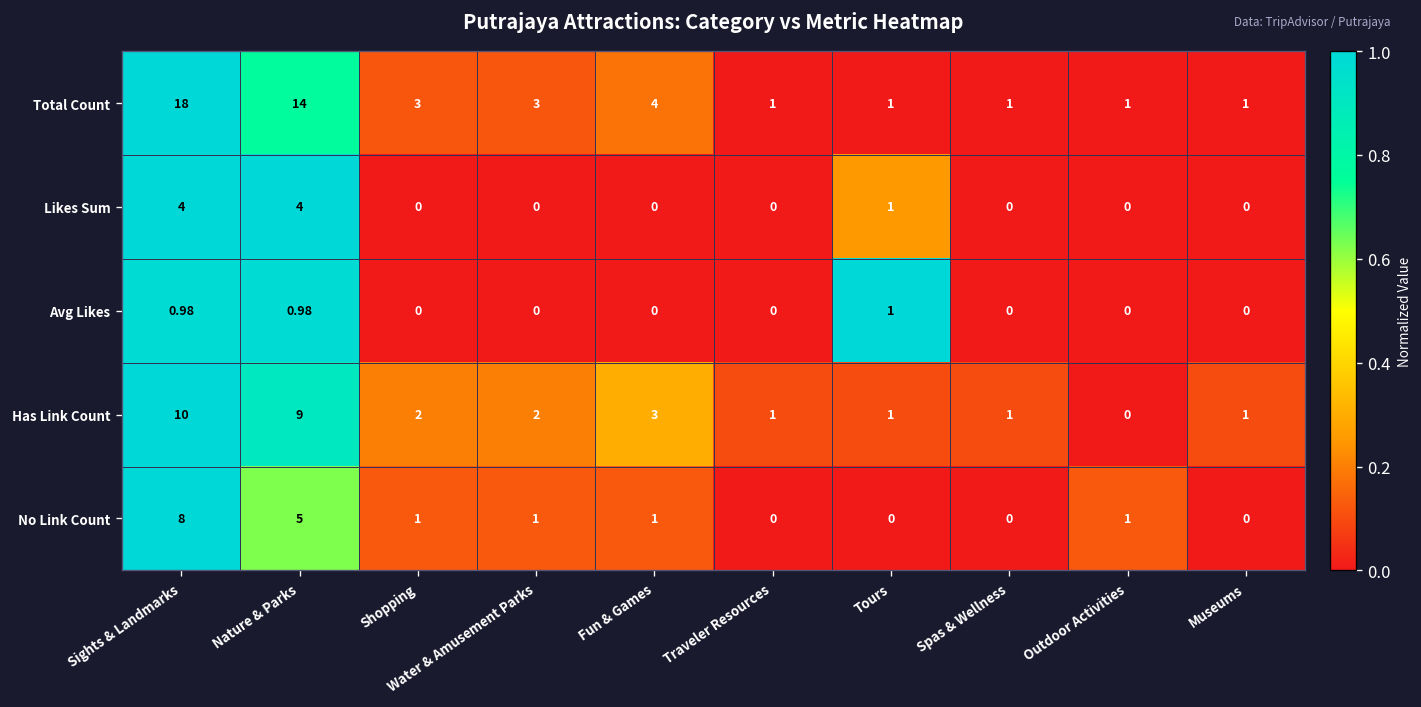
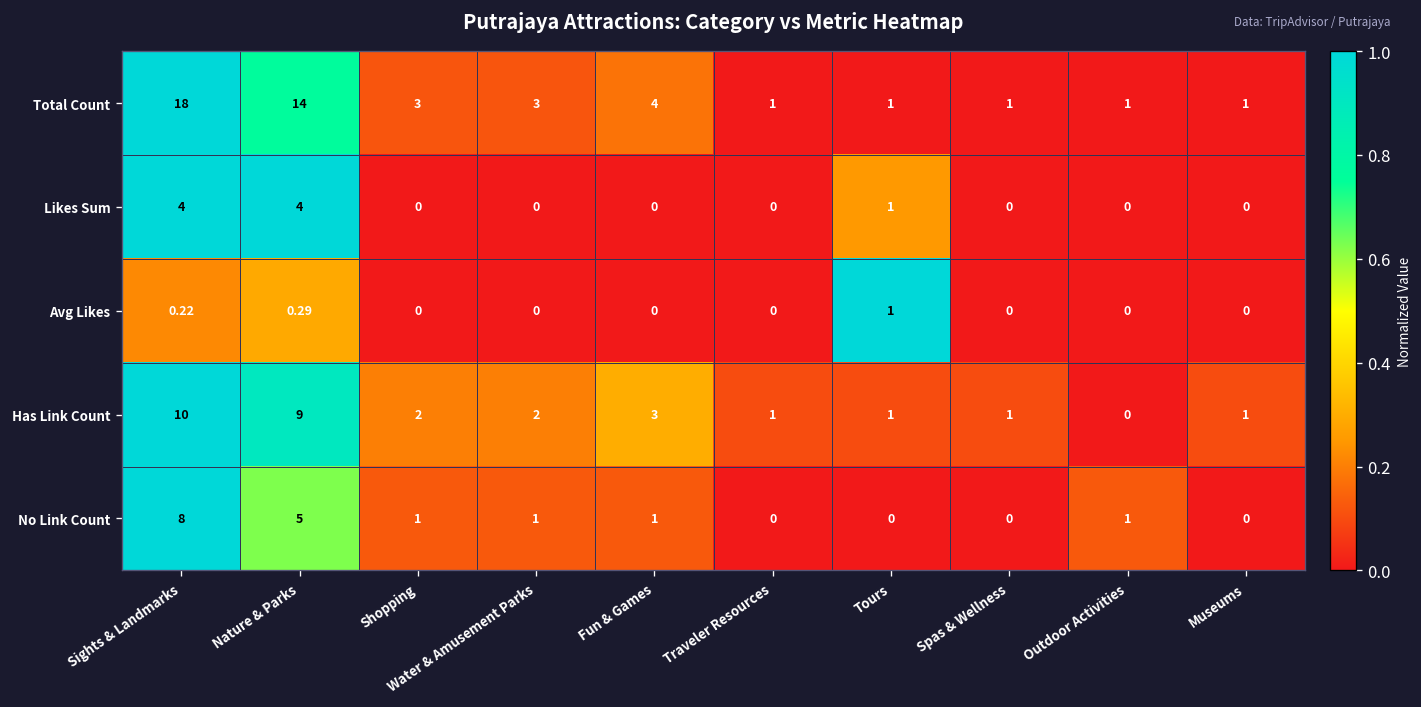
  {
    "Total Count": {
      "Sights & Landmarks": 18,
      "Nature & Parks": 14,
      "Shopping": 3,
      "Water & Amusement Parks": 3,
      "Fun & Games": 4,
      "Traveler Resources": 1,
      "Tours": 1,
      "Spas & Wellness": 1,
      "Outdoor Activities": 1,
      "Museums": 1
    },
    "Likes Sum": {
      "Sights & Landmarks": 4,
      "Nature & Parks": 4,
      "Shopping": 0,
      "Water & Amusement Parks": 0,
      "Fun & Games": 0,
      "Traveler Resources": 0,
      "Tours": 1,
      "Spas & Wellness": 0,
      "Outdoor Activities": 0,
      "Museums": 0
    },
    "Avg Likes": {
-     "Sights & Landmarks": 0.98,
-     "Nature & Parks": 0.98,
+     "Sights & Landmarks": 0.22,
+     "Nature & Parks": 0.29,
      "Shopping": 0,
      "Water & Amusement Parks": 0,
      "Fun & Games": 0,
      "Traveler Resources": 0,
      "Tours": 1,
      "Spas & Wellness": 0,
      "Outdoor Activities": 0,
      "Museums": 0
    },
    "Has Link Count": {
      "Sights & Landmarks": 10,
      "Nature & Parks": 9,
      "Shopping": 2,
      "Water & Amusement Parks": 2,
      "Fun & Games": 3,
      "Traveler Resources": 1,
      "Tours": 1,
      "Spas & Wellness": 1,
      "Outdoor Activities": 0,
      "Museums": 1
    },
    "No Link Count": {
      "Sights & Landmarks": 8,
      "Nature & Parks": 5,
      "Shopping": 1,
      "Water & Amusement Parks": 1,
      "Fun & Games": 1,
      "Traveler Resources": 0,
      "Tours": 0,
      "Spas & Wellness": 0,
      "Outdoor Activities": 1,
      "Museums": 0
    }
  }
